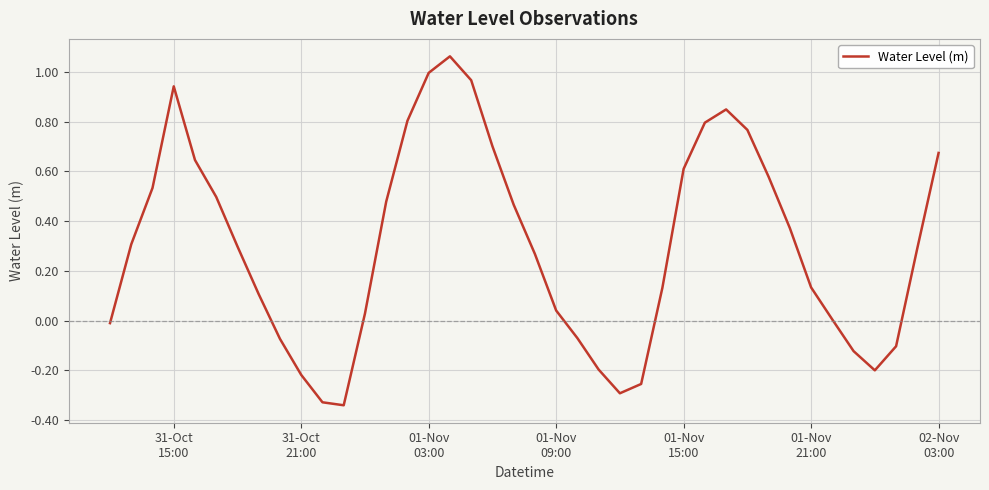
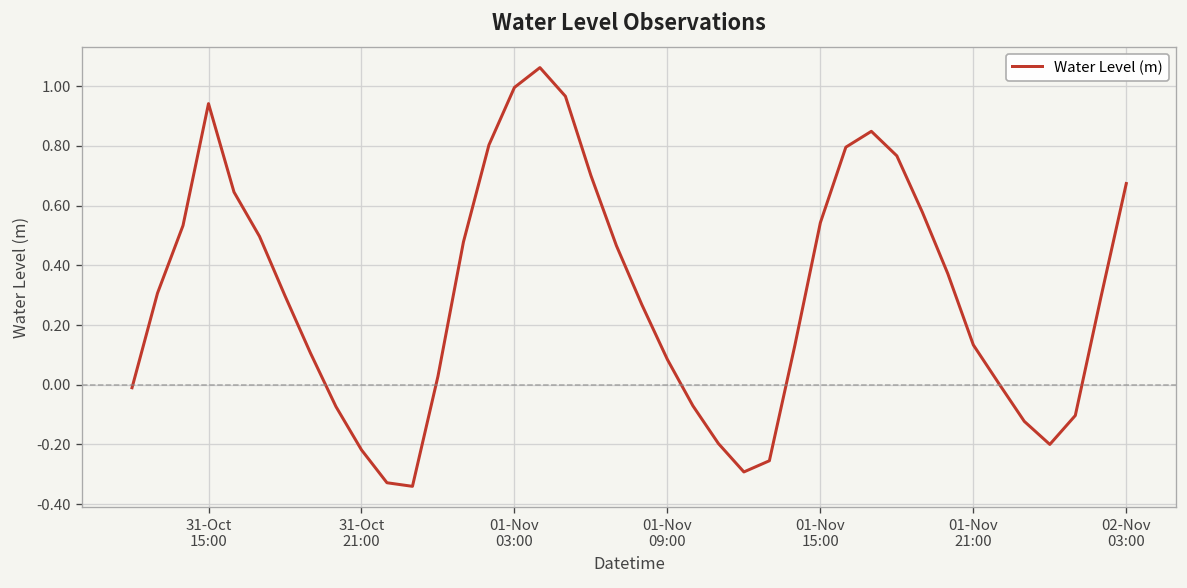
  {
    "31-Oct 15:00": 0.94,
    "31-Oct 21:00": -0.22,
    "01-Nov 03:00": 1.00,
-   "01-Nov 09:00": 0.04,
-   "01-Nov 15:00": 0.61,
+   "01-Nov 09:00": 0.08,
+   "01-Nov 15:00": 0.54,
    "01-Nov 21:00": 0.13,
    "02-Nov 03:00": 0.67
  }
